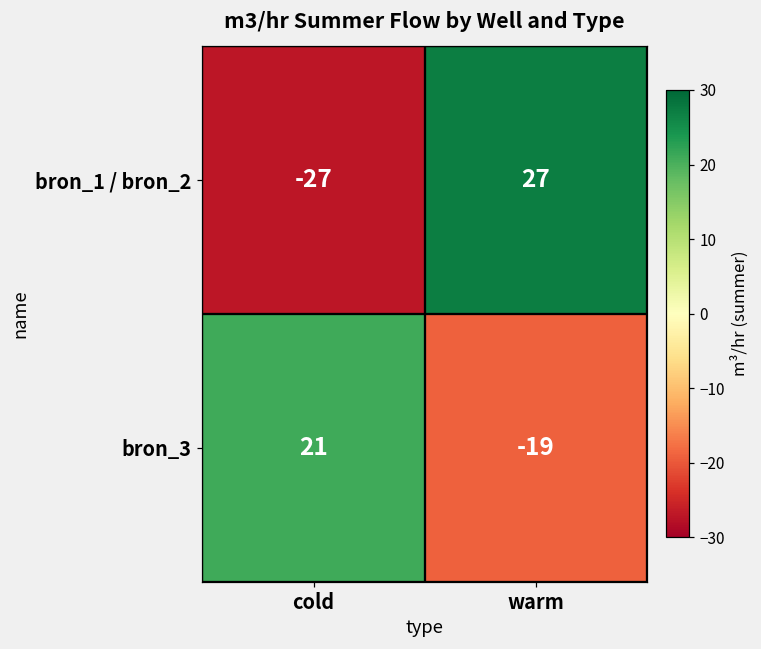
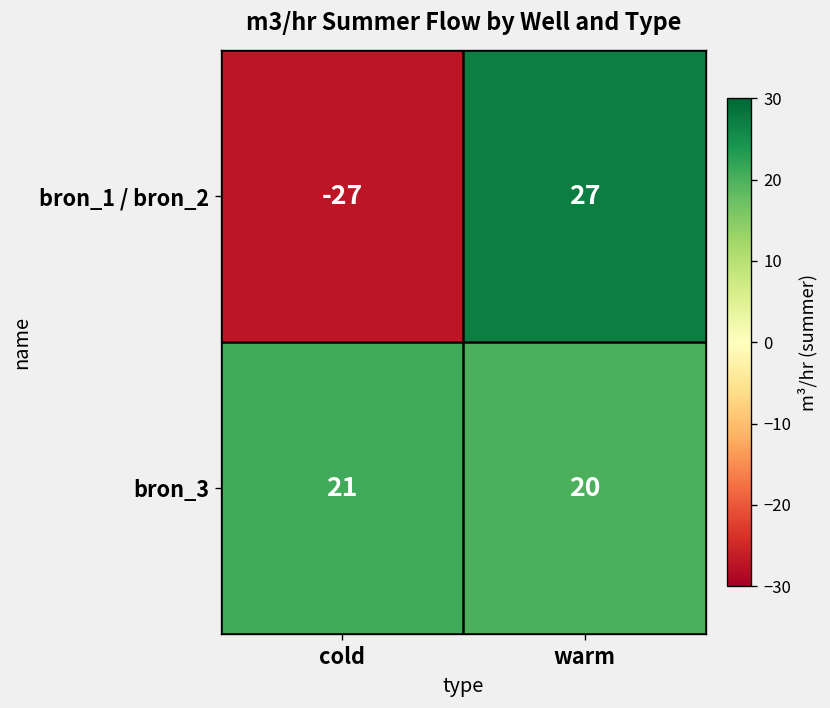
  {
    "bron_1 / bron_2": {
      "cold": -27,
      "warm": 27
    },
    "bron_3": {
      "cold": 21,
-     "warm": -19
+     "warm": 20
    }
  }
